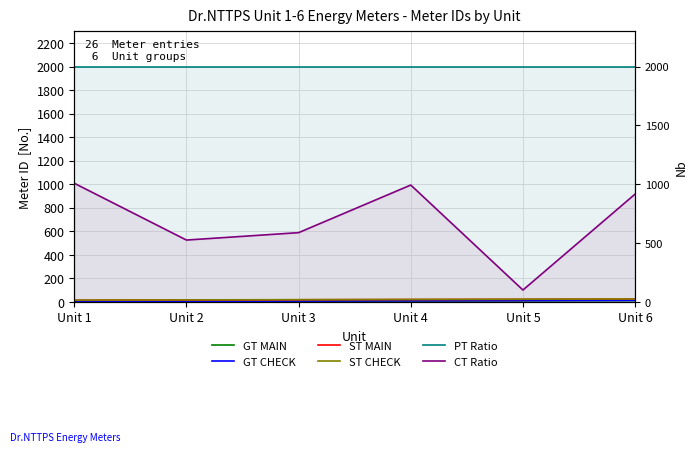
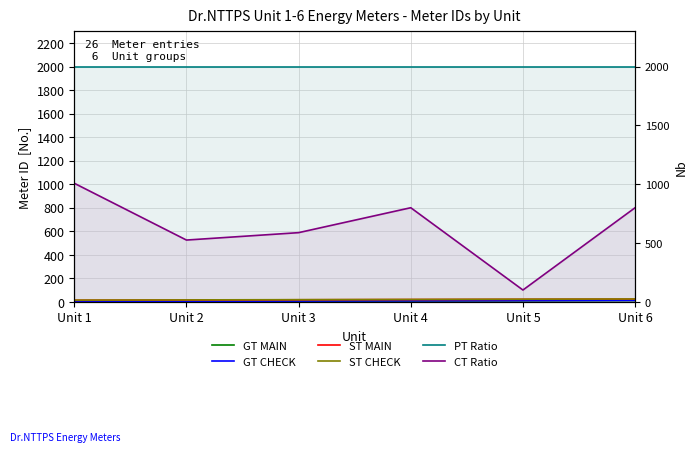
  {
    "PT Ratio": {
      "Unit 1": 2000,
      "Unit 3": 2000,
      "Unit 4": 2000,
      "Unit 5": 2000,
      "Unit 6": 2000
    },
    "CT Ratio": {
      "Unit 1": 1010,
      "Unit 2": 530,
      "Unit 3": 590,
-     "Unit 4": 990,
+     "Unit 4": 800,
      "Unit 5": 100,
-     "Unit 6": 920
+     "Unit 6": 800
    }
  }
